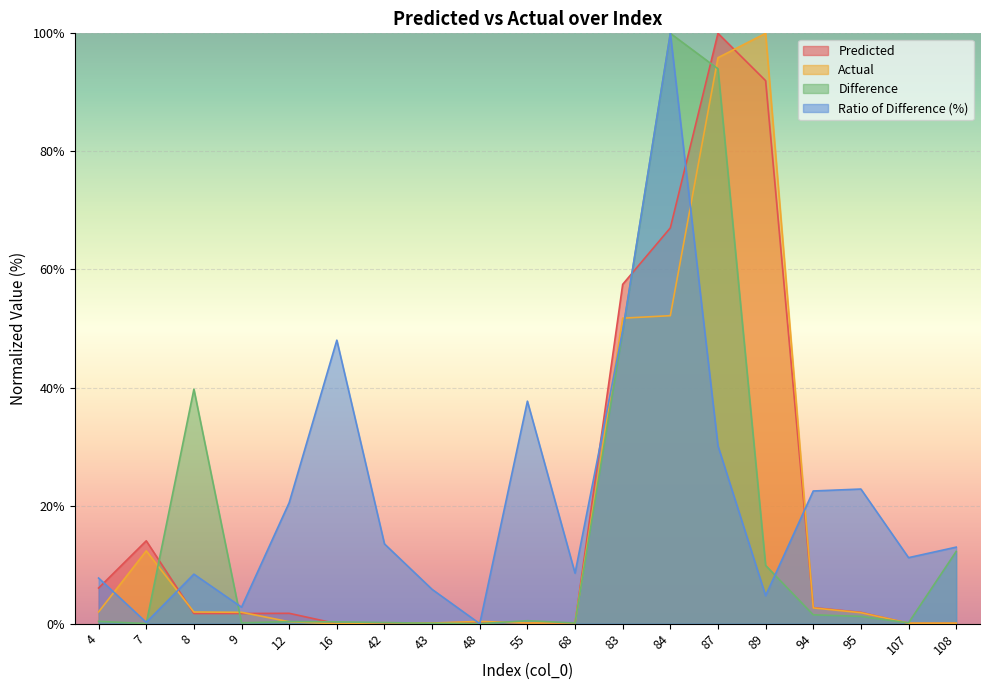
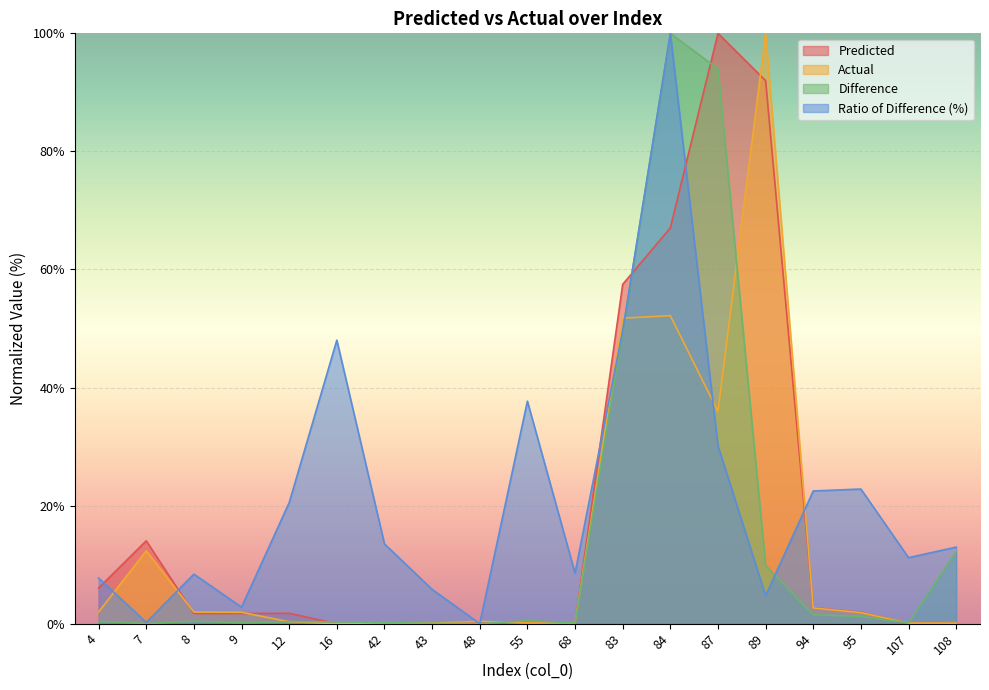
  {
    "Predicted": {
      "4": "6%",
      "7": "14%",
      "12": "2%",
      "83": "57%",
      "84": "67%",
      "87": "100%",
      "89": "92%"
    },
    "Actual": {
      "4": "2%",
      "7": "12%",
      "83": "52%",
      "84": "52%",
-     "87": "96%",
+     "87": "36%",
      "89": "100%"
    },
    "Difference": {
      "4": "0%",
-     "8": "40%",
+     "8": "0%",
      "9": "0%",
      "87": "94%",
      "89": "10%",
      "94": "2%",
      "95": "1%",
      "108": "12%"
    },
    "Ratio of Difference (%)": {
      "4": "8%",
      "8": "8%",
      "9": "3%",
      "12": "21%",
      "16": "48%",
      "42": "14%",
      "43": "6%",
      "55": "38%",
      "68": "9%",
      "87": "30%",
      "89": "5%",
      "94": "22%",
      "95": "23%",
      "107": "11%",
      "108": "13%"
    }
  }
